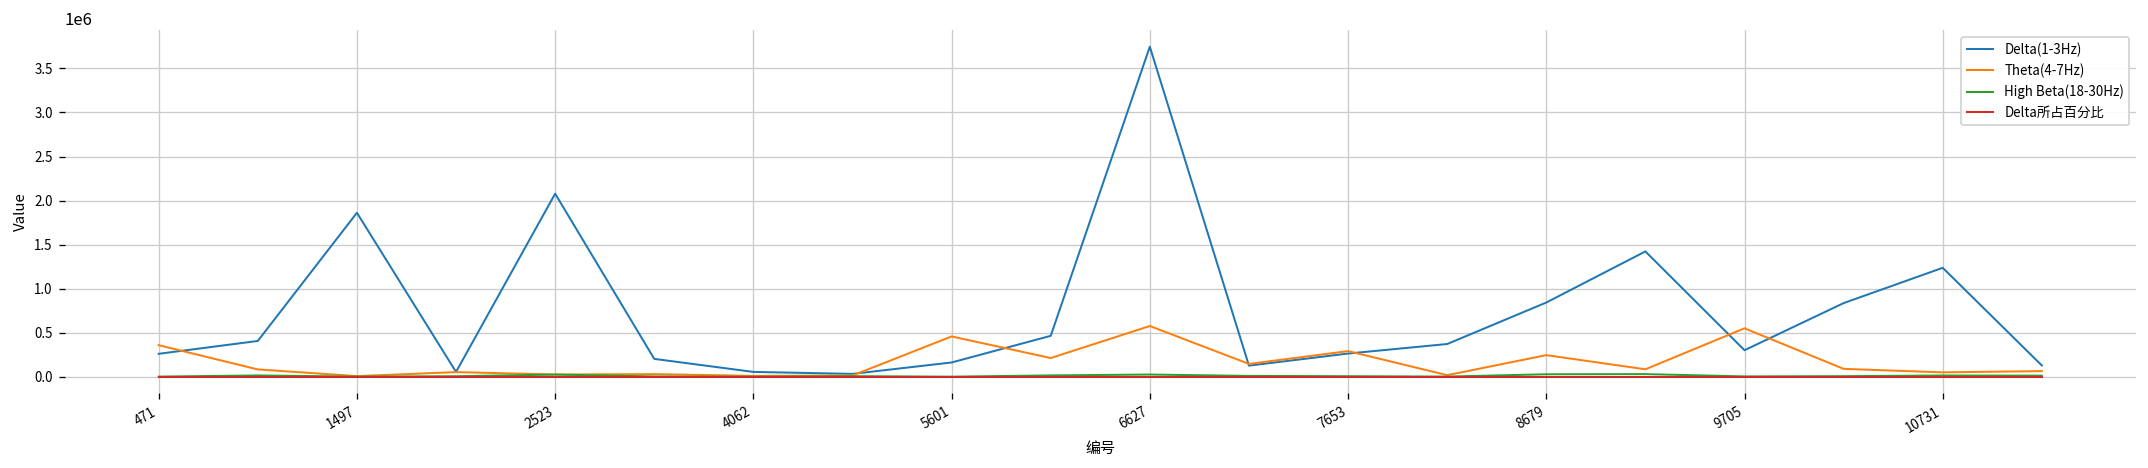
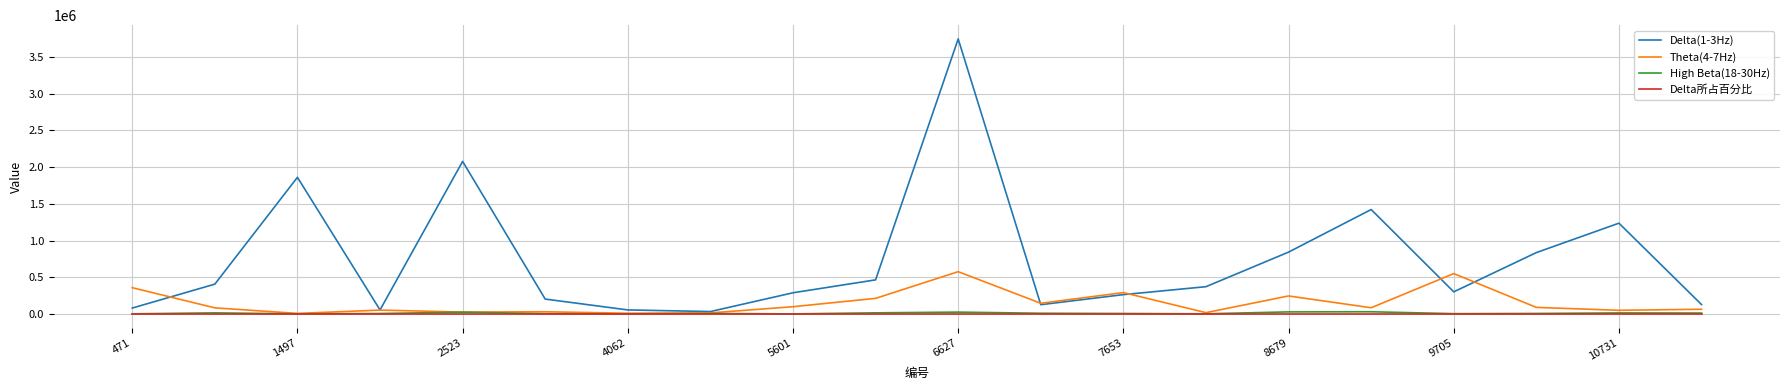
  {
    "Delta(1-3Hz)": {
-     "471": 300000,
+     "471": 100000,
      "1497": 1900000,
      "2523": 2100000,
      "4062": 100000,
-     "5601": 200000,
+     "5601": 300000,
      "6627": 3700000,
      "8679": 800000,
      "9705": 300000,
      "10731": 1200000
    },
    "Theta(4-7Hz)": {
      "471": 400000,
-     "5601": 500000,
+     "5601": 100000,
      "6627": 600000,
      "8679": 200000,
      "9705": 600000,
      "10731": 100000
    }
  }
